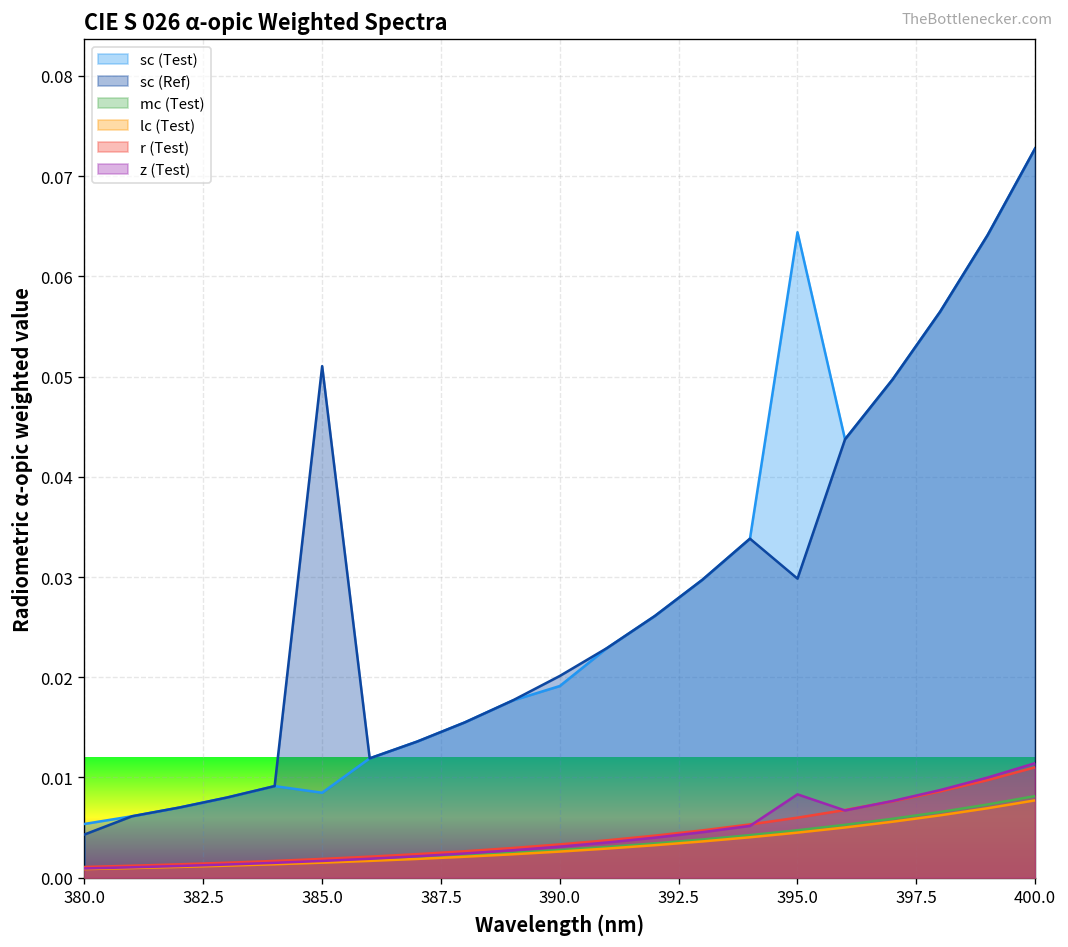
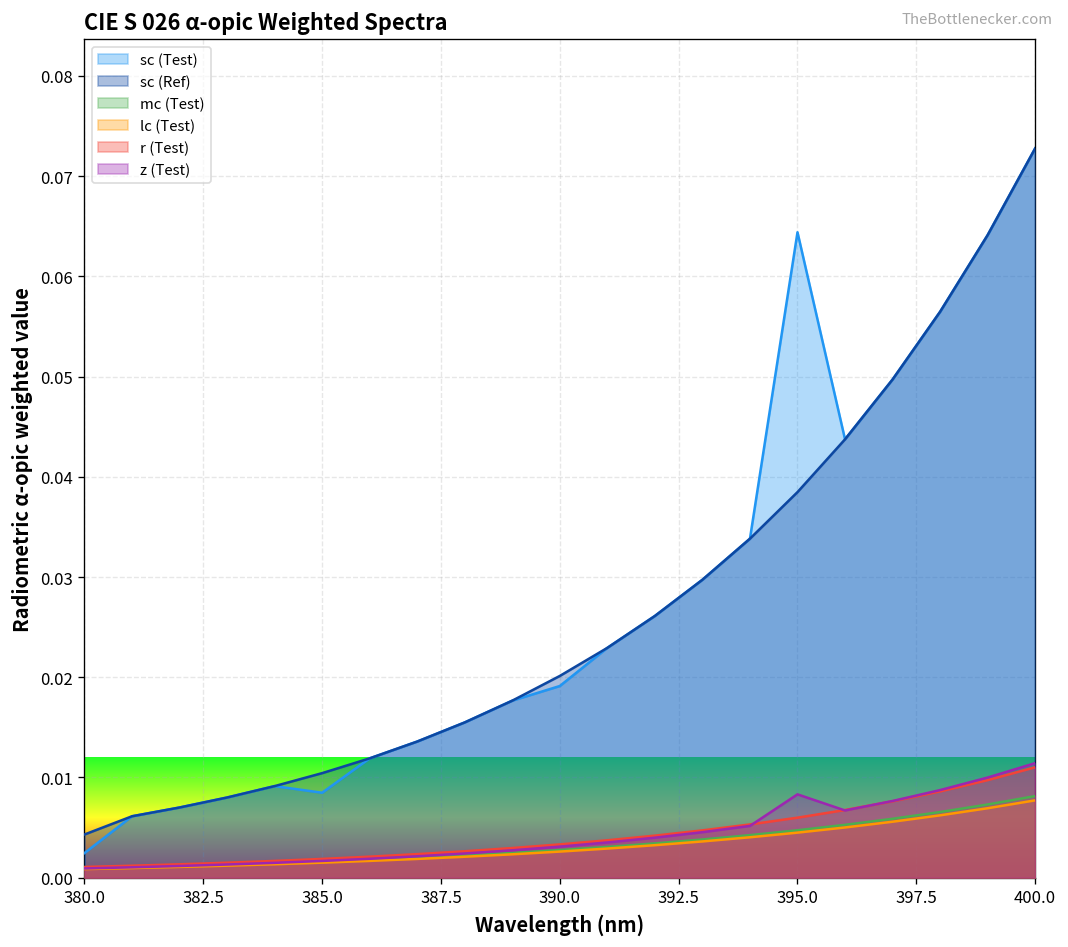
  {
    "sc (Test)": {
-     "380.0": 0.005,
+     "380.0": 0.002,
      "385.0": 0.008,
      "390.0": 0.019,
      "395.0": 0.064
    },
    "sc (Ref)": {
      "380.0": 0.004,
-     "385.0": 0.051,
+     "385.0": 0.010,
      "390.0": 0.020,
-     "395.0": 0.030
+     "395.0": 0.038
    },
    "mc (Test)": {
      "400.0": 0.008
    },
    "z (Test)": {
      "395.0": 0.008,
      "400.0": 0.011
    }
  }
